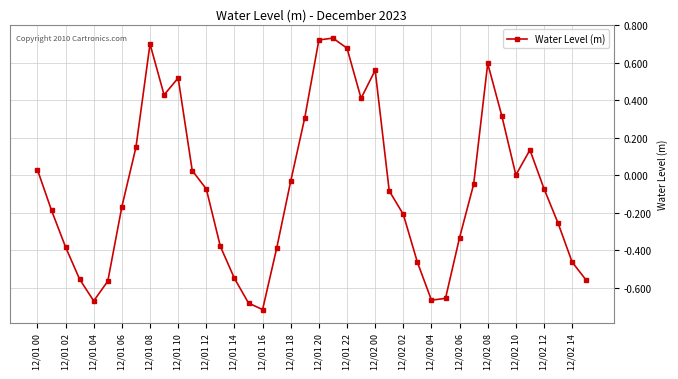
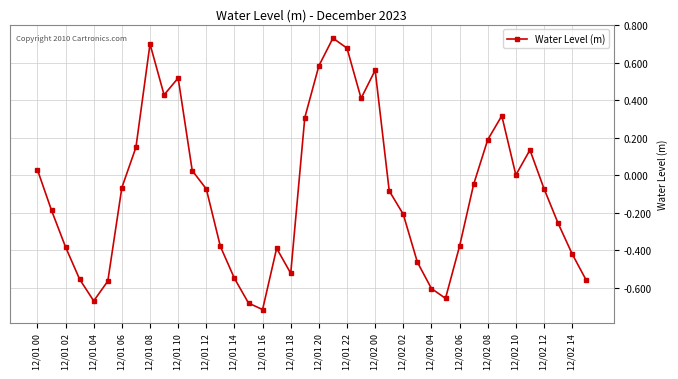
  {
    "12/01 00": 0.03,
    "12/01 02": -0.38,
    "12/01 04": -0.67,
-   "12/01 06": -0.17,
+   "12/01 06": -0.07,
    "12/01 10": 0.52,
    "12/01 12": -0.07,
    "12/01 14": -0.55,
    "12/01 16": -0.72,
-   "12/01 18": -0.03,
-   "12/01 20": 0.72,
+   "12/01 18": -0.52,
+   "12/01 20": 0.58,
    "12/01 22": 0.68,
    "12/02 00": 0.56,
    "12/02 02": -0.21,
-   "12/02 04": -0.67,
-   "12/02 06": -0.33,
-   "12/02 08": 0.60,
+   "12/02 04": -0.60,
+   "12/02 06": -0.38,
+   "12/02 08": 0.19,
    "12/02 10": 0.00,
    "12/02 12": -0.07,
-   "12/02 14": -0.46
+   "12/02 14": -0.42
  }
